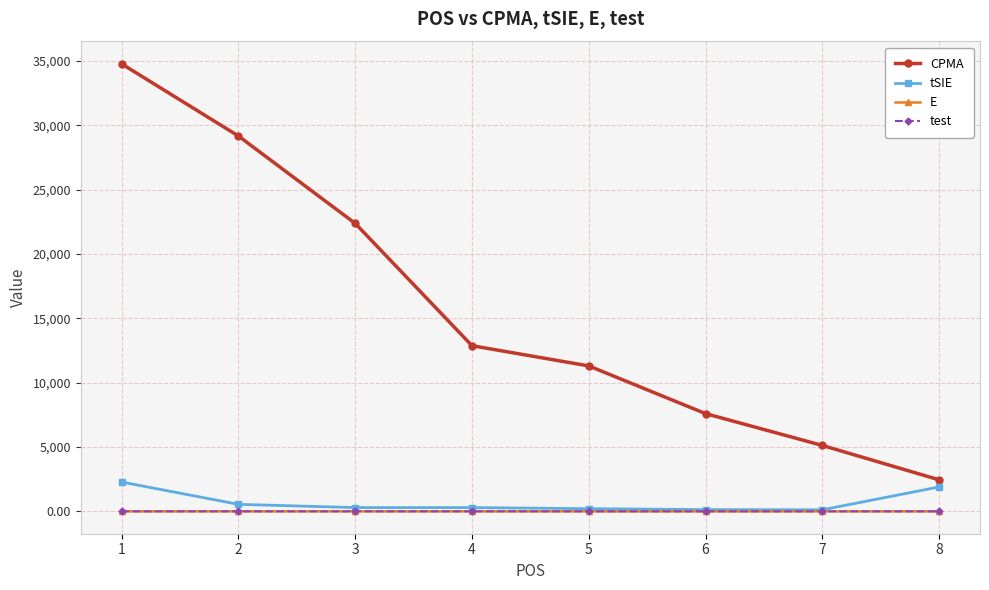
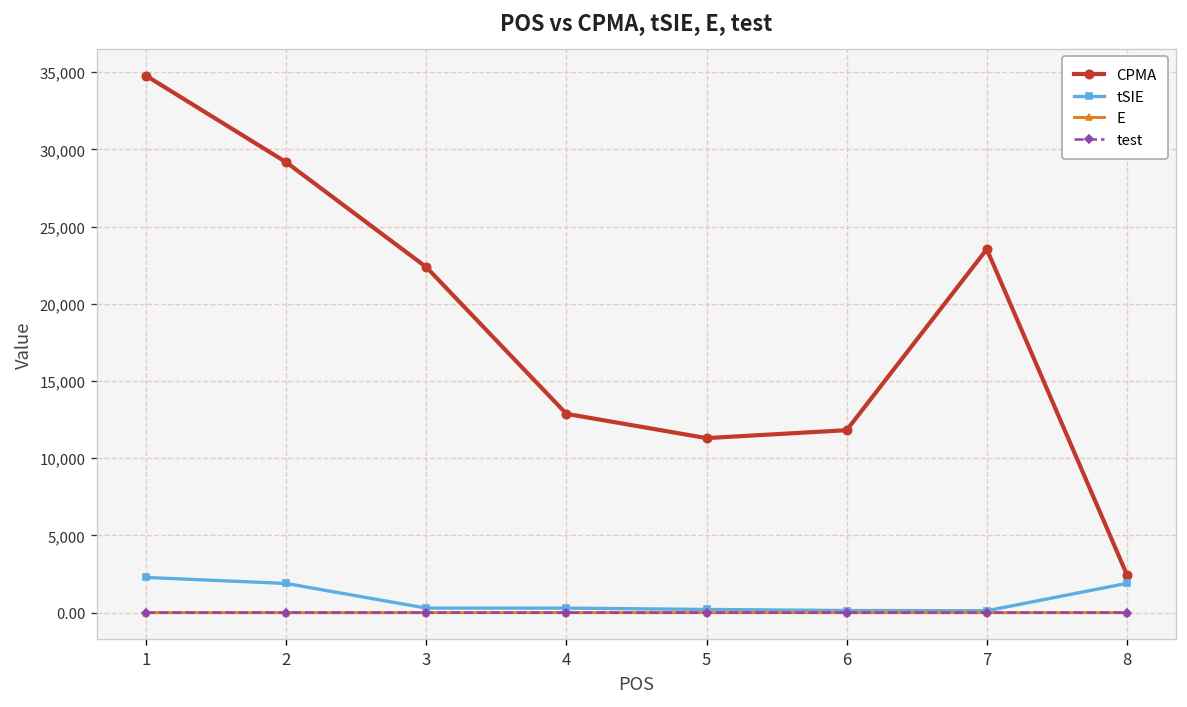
  {
    "CPMA": {
      "1": "34,800",
      "2": "29,200",
      "3": "22,400",
      "4": "12,900",
      "5": "11,300",
-     "6": "7,600",
-     "7": "5,100",
+     "6": "11,800",
+     "7": "23,500",
      "8": "2,500"
    },
    "tSIE": {
      "1": "2,300",
-     "2": "500",
+     "2": "1,900",
      "3": "300",
      "4": "300",
      "5": "200",
      "8": "1,900"
    },
    "test": {
      "1": "0",
      "2": "0",
      "3": "0",
      "4": "0",
      "5": "0",
      "8": "0"
    }
  }
